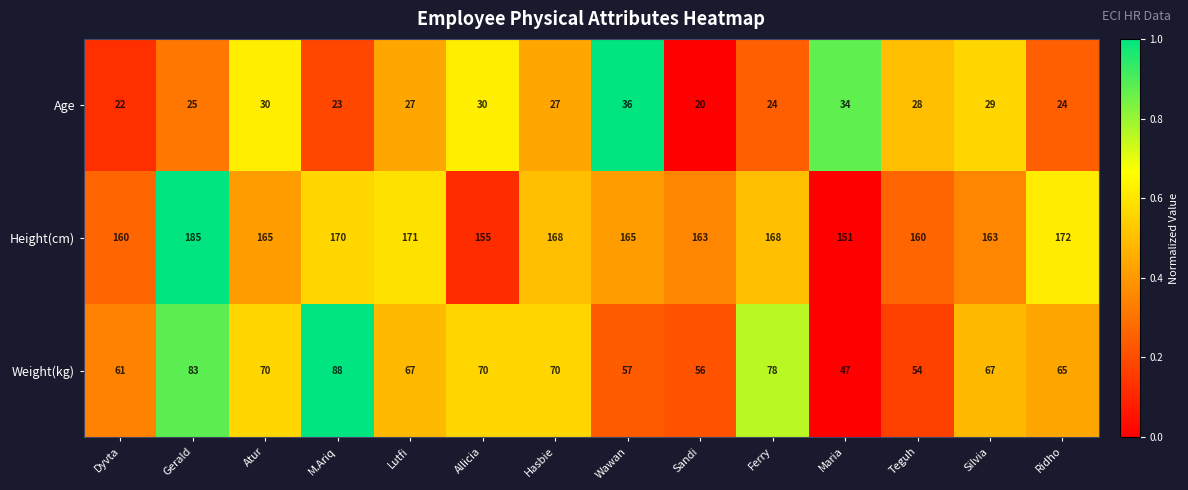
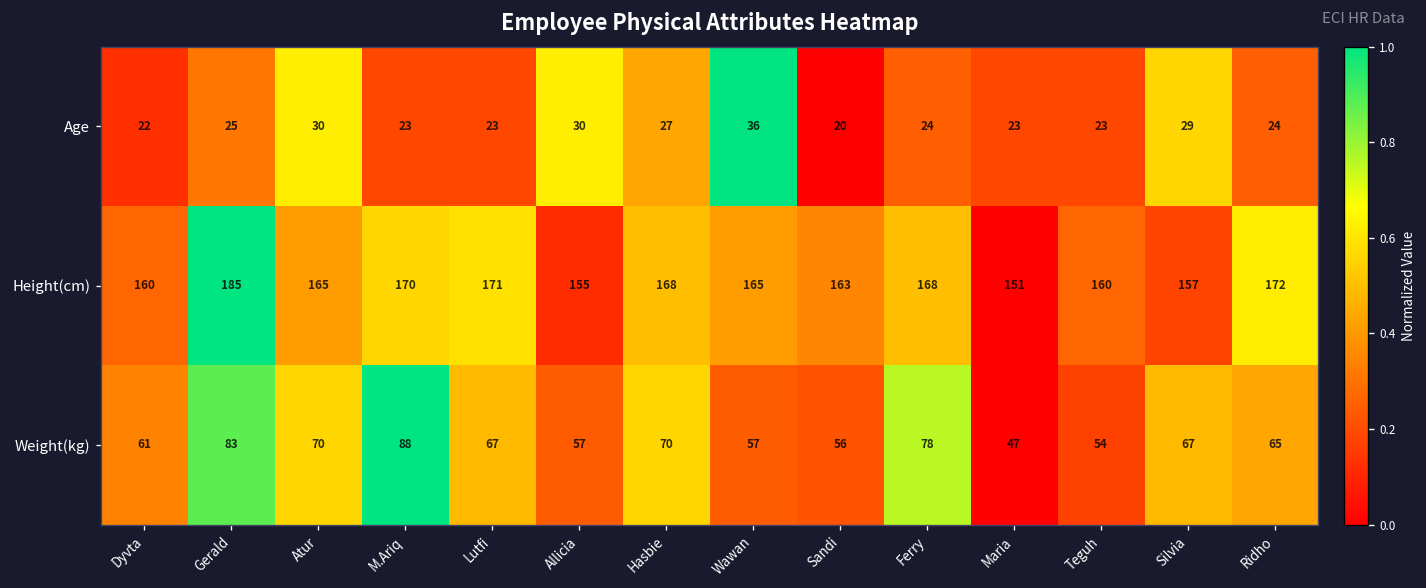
  {
    "Age": {
      "Dyvta": 22,
      "Gerald": 25,
      "Atur": 30,
      "M.Ariq": 23,
-     "Lutfi": 27,
+     "Lutfi": 23,
      "Allicia": 30,
      "Hasbie": 27,
      "Wawan": 36,
      "Sandi": 20,
      "Ferry": 24,
-     "Maria": 34,
-     "Teguh": 28,
+     "Maria": 23,
+     "Teguh": 23,
      "Silvia": 29,
      "Ridho": 24
    },
    "Height(cm)": {
      "Dyvta": 160,
      "Gerald": 185,
      "Atur": 165,
      "M.Ariq": 170,
      "Lutfi": 171,
      "Allicia": 155,
      "Hasbie": 168,
      "Wawan": 165,
      "Sandi": 163,
      "Ferry": 168,
      "Maria": 151,
      "Teguh": 160,
-     "Silvia": 163,
+     "Silvia": 157,
      "Ridho": 172
    },
    "Weight(kg)": {
      "Dyvta": 61,
      "Gerald": 83,
      "Atur": 70,
      "M.Ariq": 88,
      "Lutfi": 67,
-     "Allicia": 70,
+     "Allicia": 57,
      "Hasbie": 70,
      "Wawan": 57,
      "Sandi": 56,
      "Ferry": 78,
      "Maria": 47,
      "Teguh": 54,
      "Silvia": 67,
      "Ridho": 65
    }
  }
